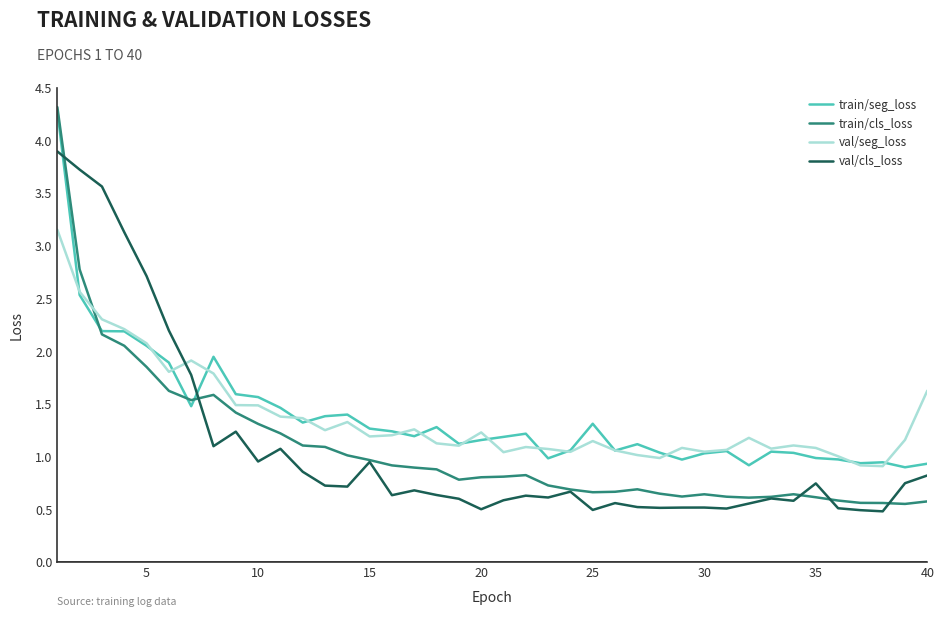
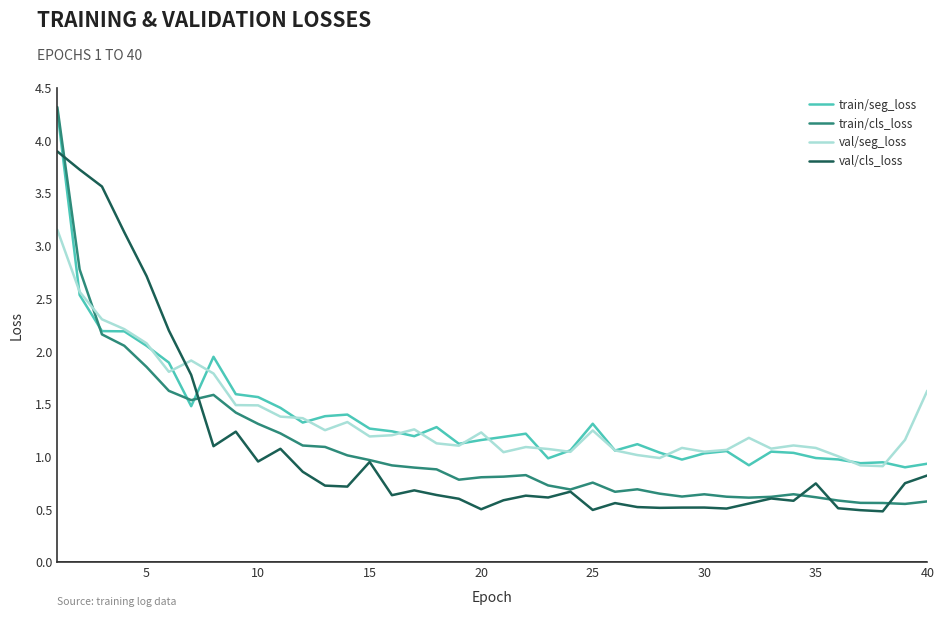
  {
    "train/seg_loss": {
      "10": 1.57,
      "15": 1.27,
      "20": 1.16,
      "25": 1.31,
      "35": 0.99,
      "40": 0.94
    },
    "train/cls_loss": {
      "5": 1.85,
      "10": 1.31,
      "20": 0.81,
-     "25": 0.66,
+     "25": 0.76,
      "30": 0.64,
      "35": 0.62,
      "40": 0.58
    },
    "val/seg_loss": {
      "10": 1.49,
      "15": 1.19,
      "20": 1.23,
-     "25": 1.15,
+     "25": 1.25,
      "35": 1.08,
      "40": 1.63
    },
    "val/cls_loss": {
      "5": 2.71,
      "10": 0.96,
      "20": 0.50,
      "25": 0.50,
      "30": 0.52,
      "35": 0.75,
      "40": 0.82
    }
  }
